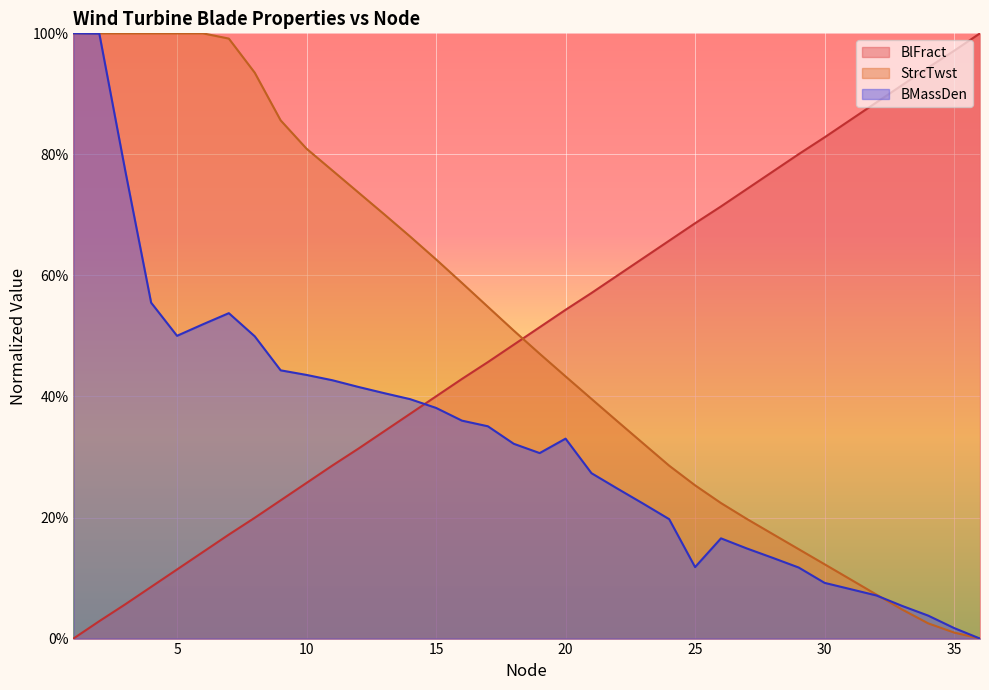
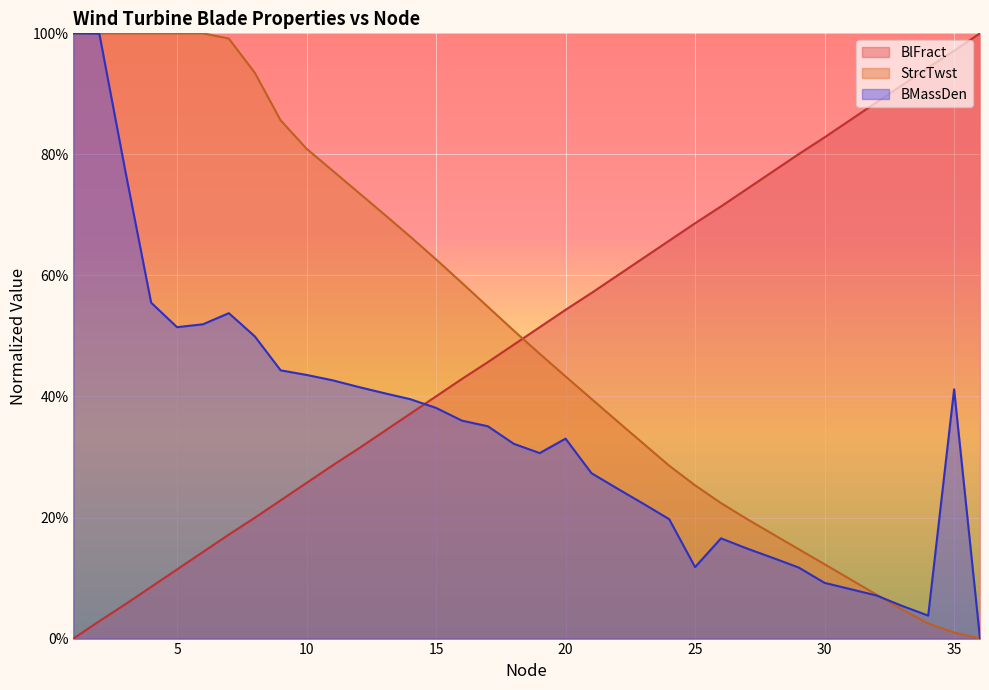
  {
    "BMassDen": {
-     "5": "50%",
+     "5": "51%",
      "10": "44%",
      "15": "38%",
      "20": "33%",
      "25": "12%",
      "30": "9%",
-     "35": "2%"
+     "35": "41%"
    }
  }
